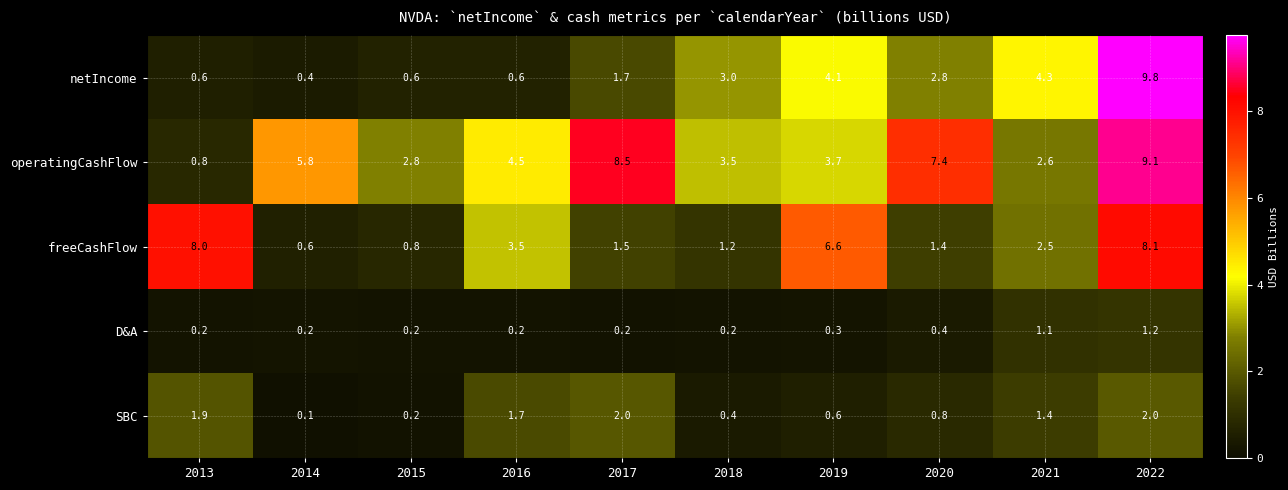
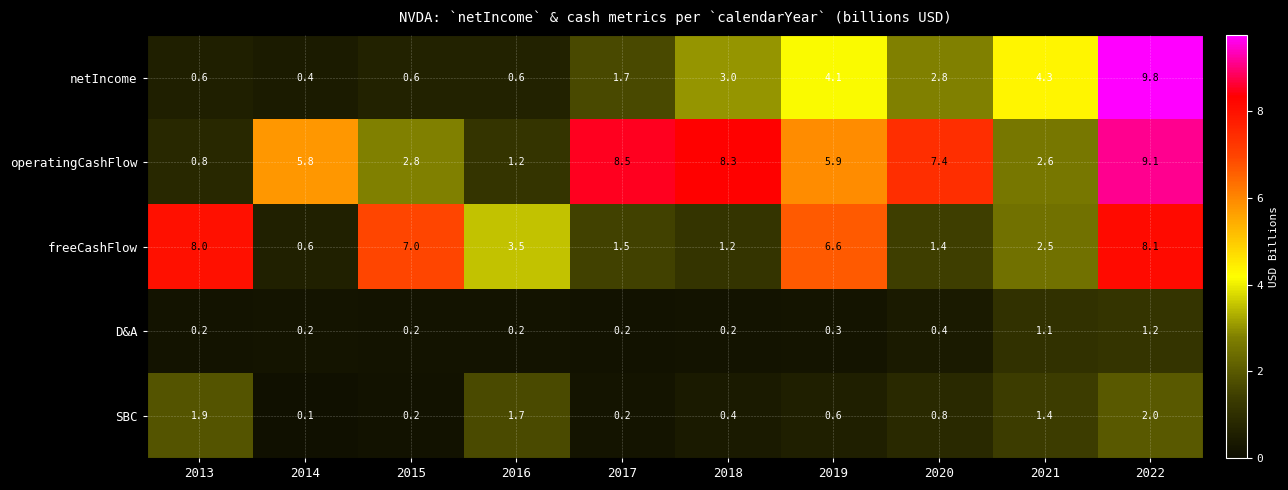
  {
    "netIncome": {
      "2013": 0.6,
      "2014": 0.4,
      "2015": 0.6,
      "2016": 0.6,
      "2017": 1.7,
      "2018": 3.0,
      "2019": 4.1,
      "2020": 2.8,
      "2021": 4.3,
      "2022": 9.8
    },
    "operatingCashFlow": {
      "2013": 0.8,
      "2014": 5.8,
      "2015": 2.8,
-     "2016": 4.5,
+     "2016": 1.2,
      "2017": 8.5,
-     "2018": 3.5,
-     "2019": 3.7,
+     "2018": 8.3,
+     "2019": 5.9,
      "2020": 7.4,
      "2021": 2.6,
      "2022": 9.1
    },
    "freeCashFlow": {
      "2013": 8.0,
      "2014": 0.6,
-     "2015": 0.8,
+     "2015": 7.0,
      "2016": 3.5,
      "2017": 1.5,
      "2018": 1.2,
      "2019": 6.6,
      "2020": 1.4,
      "2021": 2.5,
      "2022": 8.1
    },
    "D&A": {
      "2013": 0.2,
      "2014": 0.2,
      "2015": 0.2,
      "2016": 0.2,
      "2017": 0.2,
      "2018": 0.2,
      "2019": 0.3,
      "2020": 0.4,
      "2021": 1.1,
      "2022": 1.2
    },
    "SBC": {
      "2013": 1.9,
      "2014": 0.1,
      "2015": 0.2,
      "2016": 1.7,
-     "2017": 2.0,
+     "2017": 0.2,
      "2018": 0.4,
      "2019": 0.6,
      "2020": 0.8,
      "2021": 1.4,
      "2022": 2.0
    }
  }
